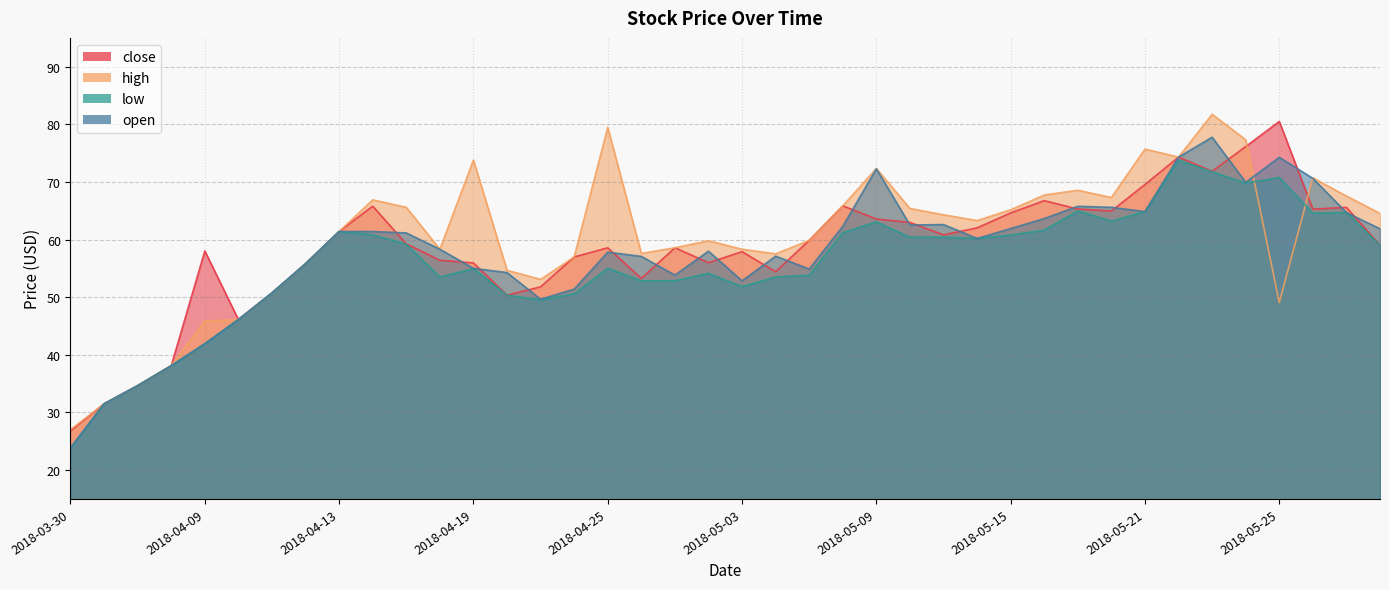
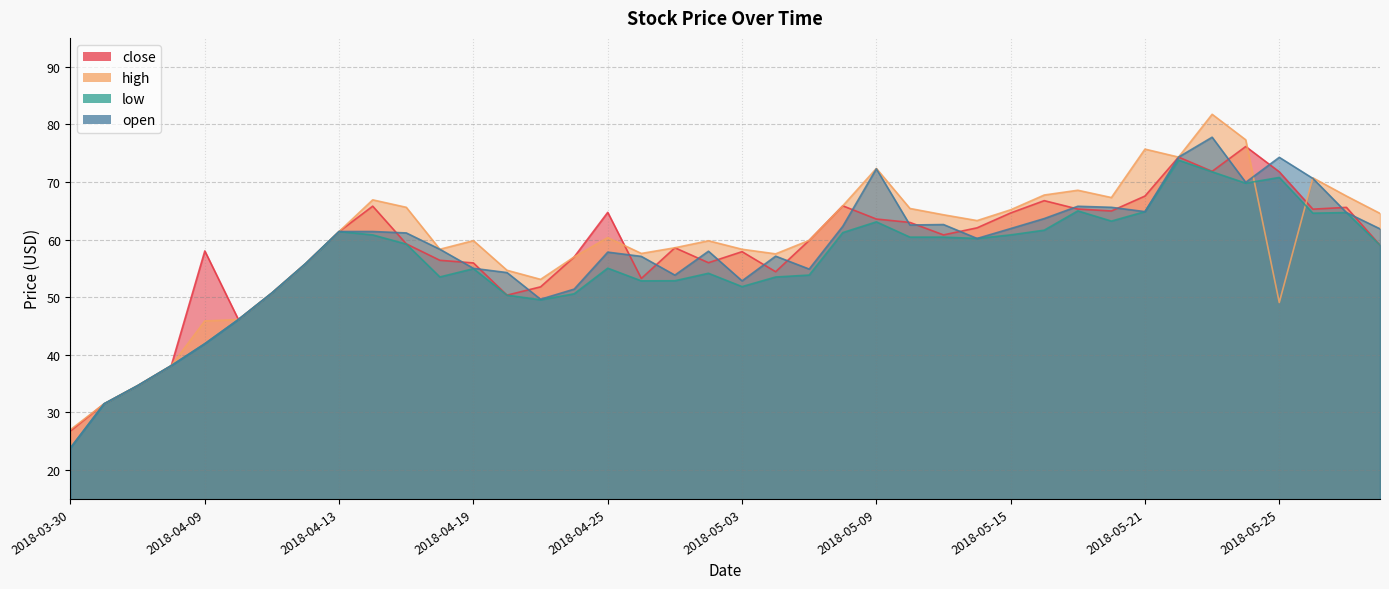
  {
    "close": {
      "2018-04-09": 58,
      "2018-04-19": 56,
-     "2018-04-25": 59,
+     "2018-04-25": 65,
      "2018-05-09": 64,
      "2018-05-15": 65,
-     "2018-05-21": 70,
-     "2018-05-25": 81
+     "2018-05-21": 68,
+     "2018-05-25": 72
    },
    "high": {
      "2018-04-09": 46,
-     "2018-04-19": 74,
-     "2018-04-25": 79,
+     "2018-04-19": 60,
+     "2018-04-25": 60,
      "2018-05-15": 65,
      "2018-05-21": 76,
      "2018-05-25": 49
    }
  }
